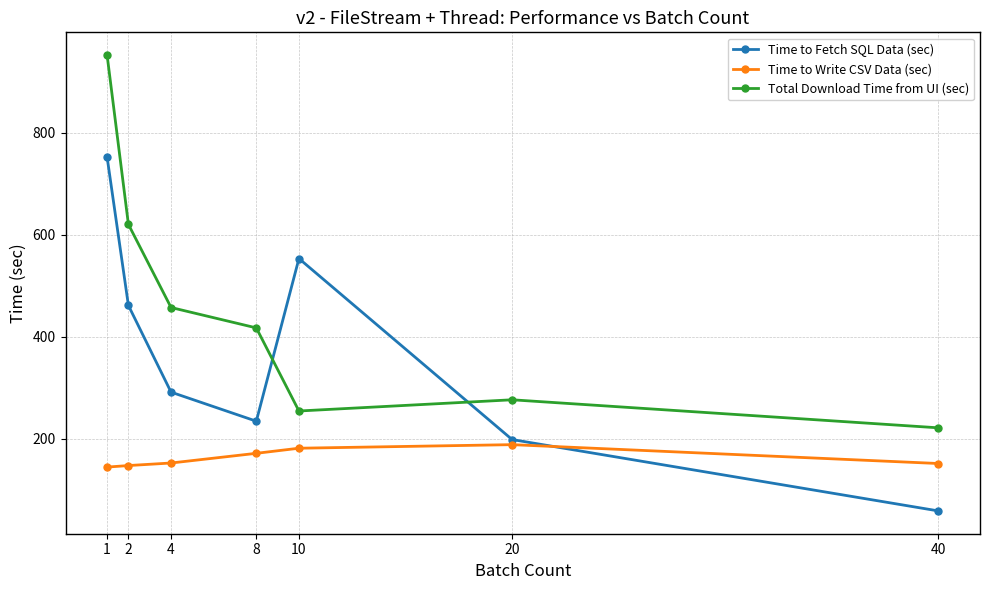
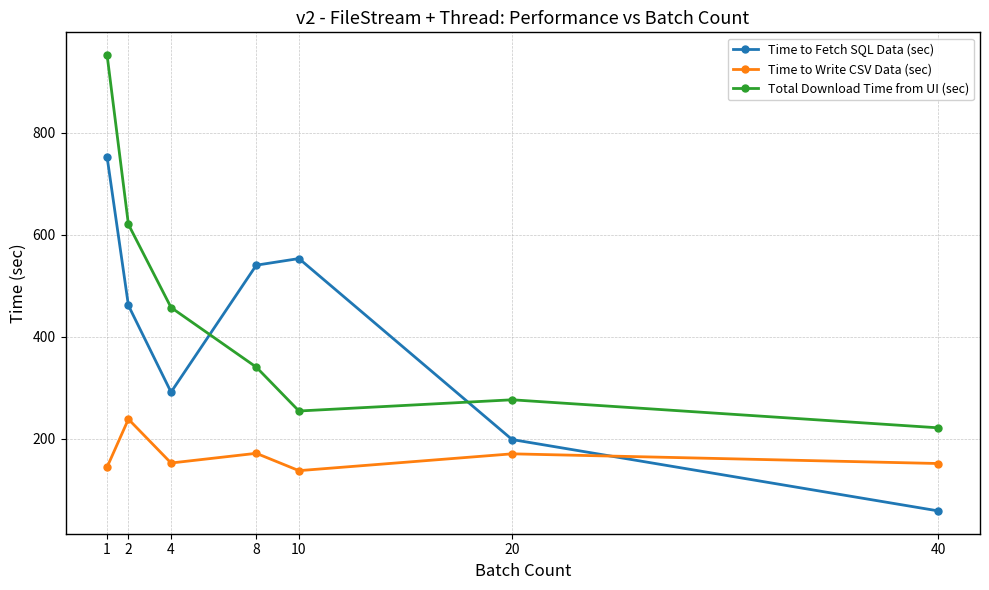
  {
    "Time to Fetch SQL Data (sec)": {
      "1": 750,
      "2": 460,
      "4": 290,
-     "8": 230,
+     "8": 540,
      "10": 550,
      "20": 200,
      "40": 60
    },
    "Time to Write CSV Data (sec)": {
      "1": 140,
-     "2": 150,
+     "2": 240,
      "4": 150,
      "8": 170,
-     "10": 180,
-     "20": 190,
+     "10": 140,
+     "20": 170,
      "40": 150
    },
    "Total Download Time from UI (sec)": {
      "1": 950,
      "2": 620,
      "4": 460,
-     "8": 420,
+     "8": 340,
      "10": 250,
      "20": 280,
      "40": 220
    }
  }
